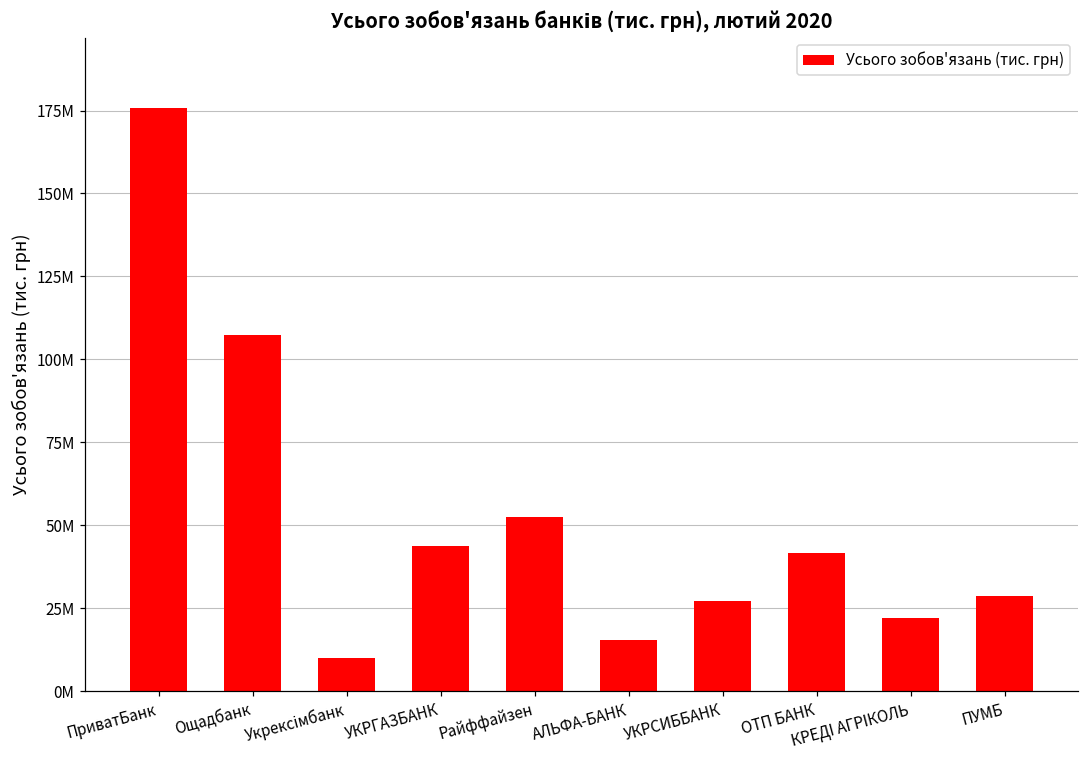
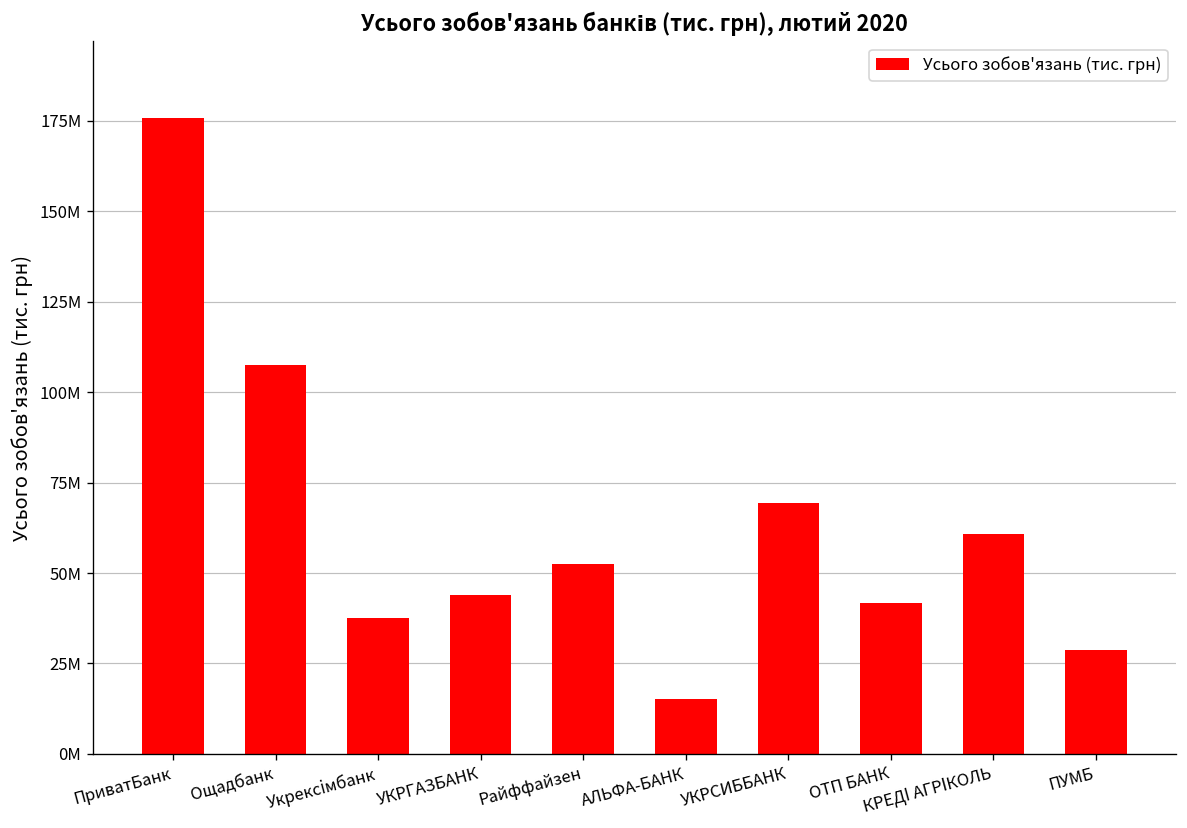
  {
    "ПриватБанк": 176000000,
    "Ощадбанк": 107000000,
-   "Укрексімбанк": 10000000,
+   "Укрексімбанк": 38000000,
    "УКРГАЗБАНК": 44000000,
    "Райффайзен": 53000000,
    "АЛЬФА-БАНК": 15000000,
-   "УКРСИББАНК": 27000000,
+   "УКРСИББАНК": 69000000,
    "ОТП БАНК": 42000000,
-   "КРЕДІ АГРІКОЛЬ": 22000000,
+   "КРЕДІ АГРІКОЛЬ": 61000000,
    "ПУМБ": 29000000
  }
